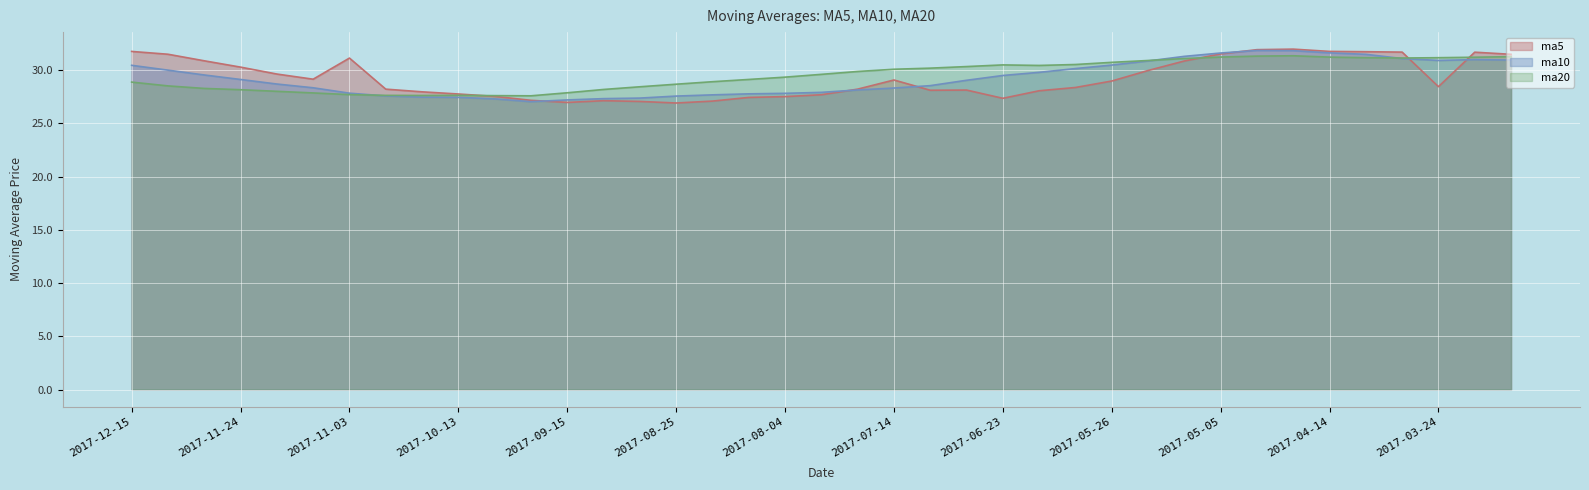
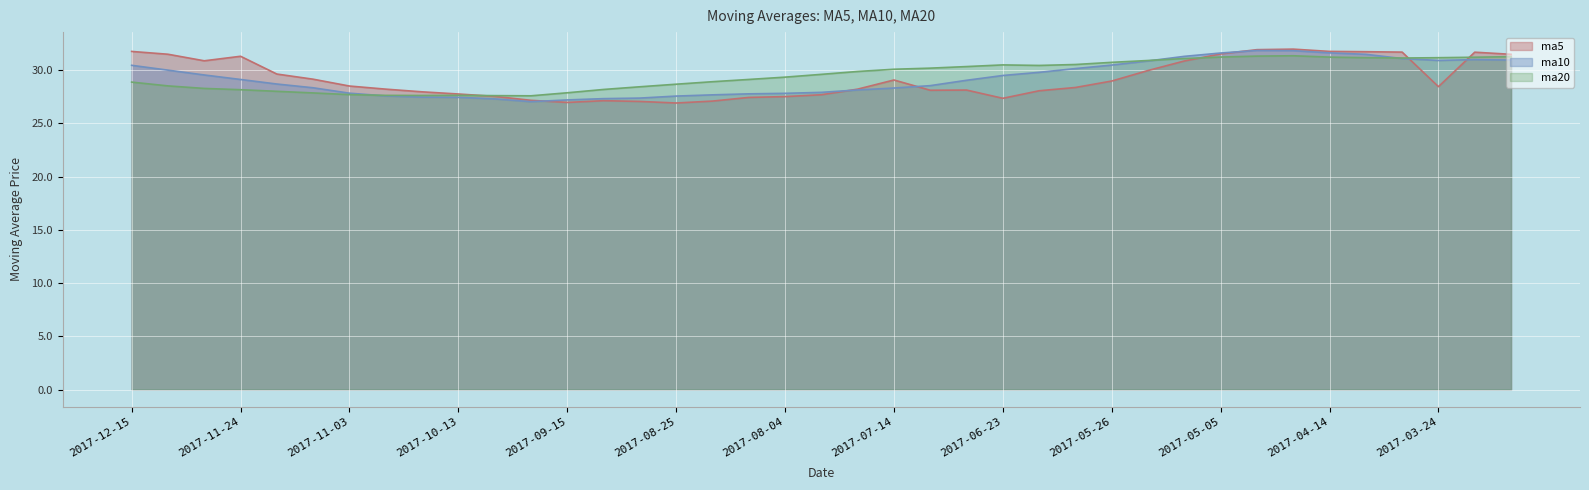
  {
    "ma5": {
      "2017-12-15": 31.8,
-     "2017-11-24": 30.3,
-     "2017-11-03": 31.1,
+     "2017-11-24": 31.3,
+     "2017-11-03": 28.5,
      "2017-08-25": 26.9,
      "2017-08-04": 27.5,
      "2017-07-14": 29.1,
      "2017-06-23": 27.4,
      "2017-05-26": 29.0,
      "2017-03-24": 28.4
    }
  }
